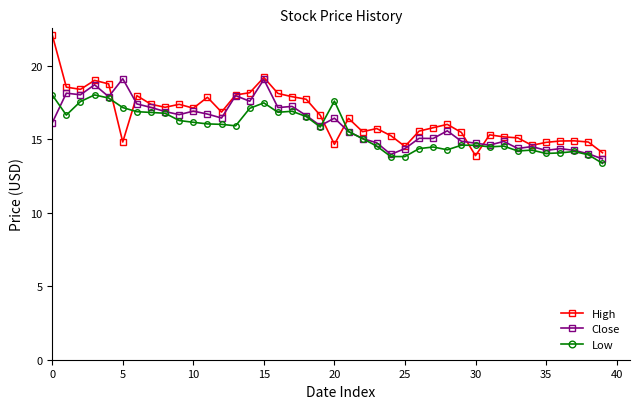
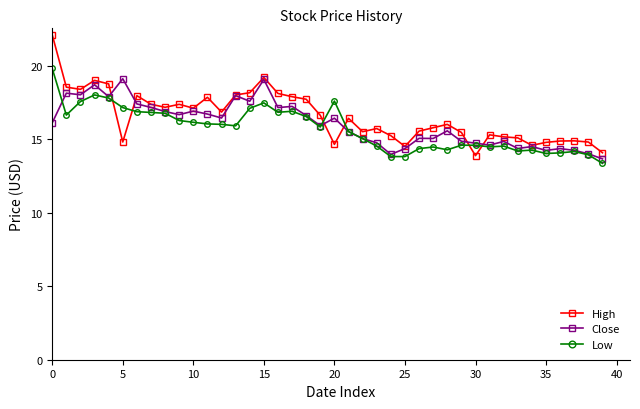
  {
    "High": {
      "0": 22.1,
      "5": 14.8,
      "10": 17.1,
      "20": 14.6,
      "30": 13.9,
      "35": 14.8
    },
    "Close": {
      "0": 16.1,
      "5": 19.1,
      "10": 16.9,
      "20": 16.4,
      "35": 14.2
    },
    "Low": {
-     "0": 18.0,
+     "0": 19.8,
      "5": 17.1,
      "10": 16.1,
      "15": 17.5,
      "20": 17.6,
      "25": 13.8,
      "35": 14.0
    }
  }
